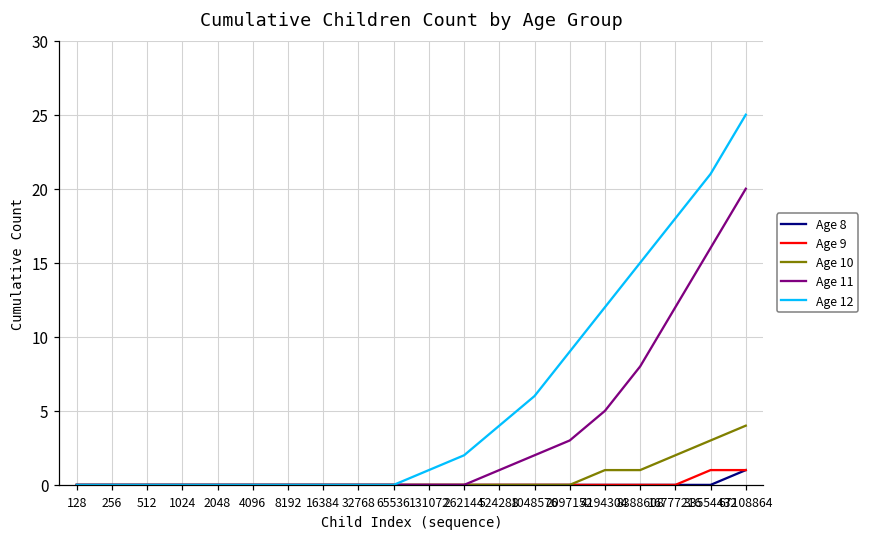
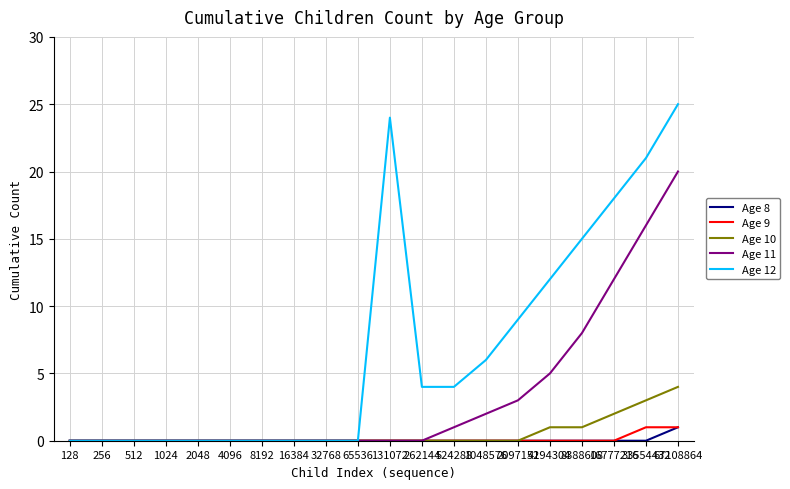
  {
    "Age 12": {
-     "131072": 1,
-     "262144": 2
+     "131072": 24,
+     "262144": 4
    }
  }
